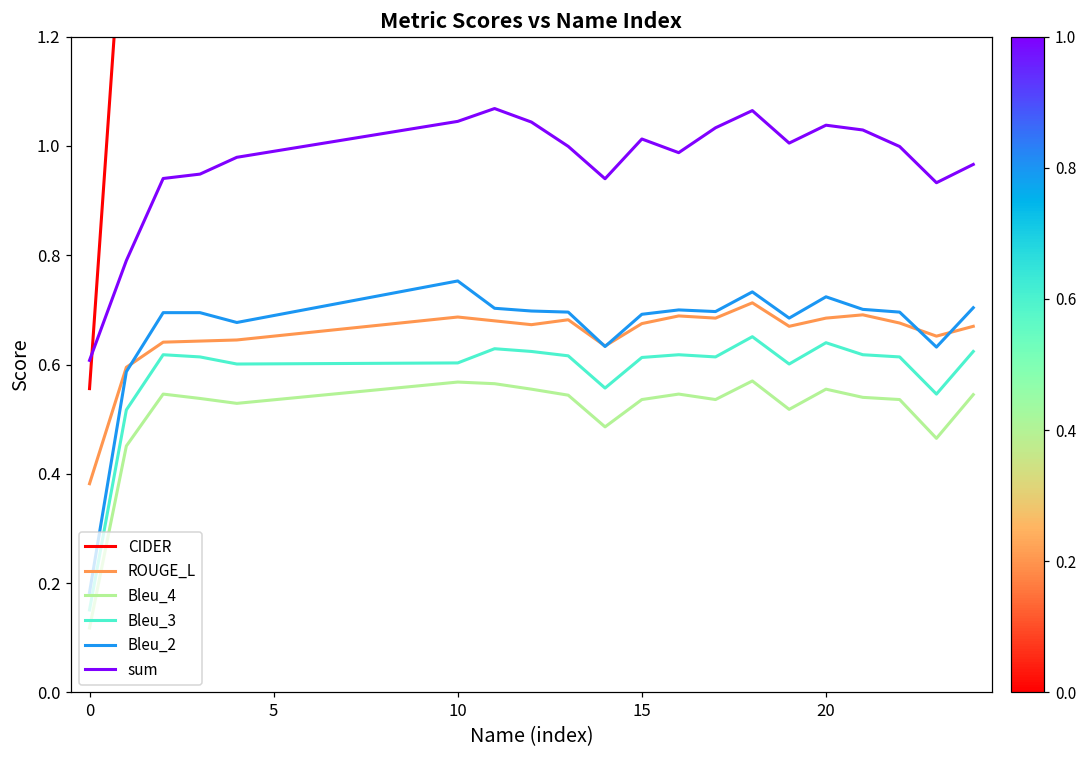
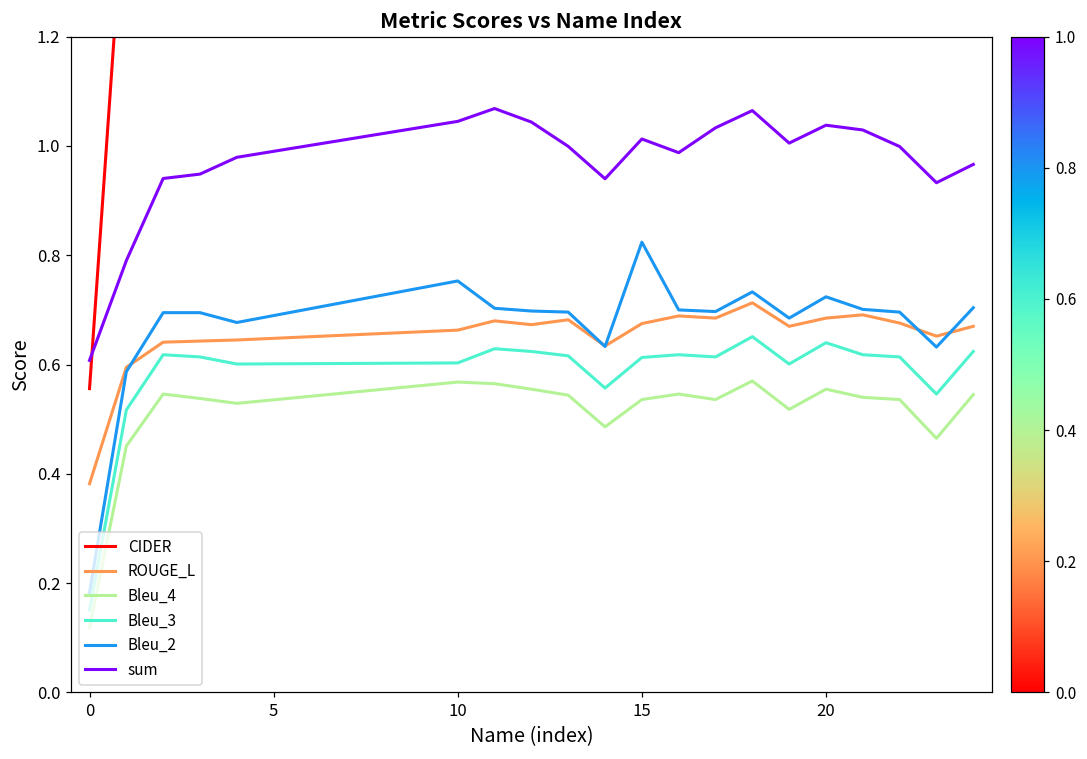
  {
    "CIDER": {
      "0": 0.56
    },
    "ROUGE_L": {
      "0": 0.38,
-     "10": 0.69,
+     "10": 0.66,
      "15": 0.68,
      "20": 0.69
    },
    "Bleu_4": {
      "10": 0.57,
      "15": 0.54,
      "20": 0.56
    },
    "Bleu_3": {
      "10": 0.60,
      "15": 0.61,
      "20": 0.64
    },
    "Bleu_2": {
      "10": 0.75,
-     "15": 0.69,
+     "15": 0.82,
      "20": 0.72
    },
    "sum": {
      "0": 0.61,
      "10": 1.05,
      "15": 1.01,
      "20": 1.04
    }
  }
